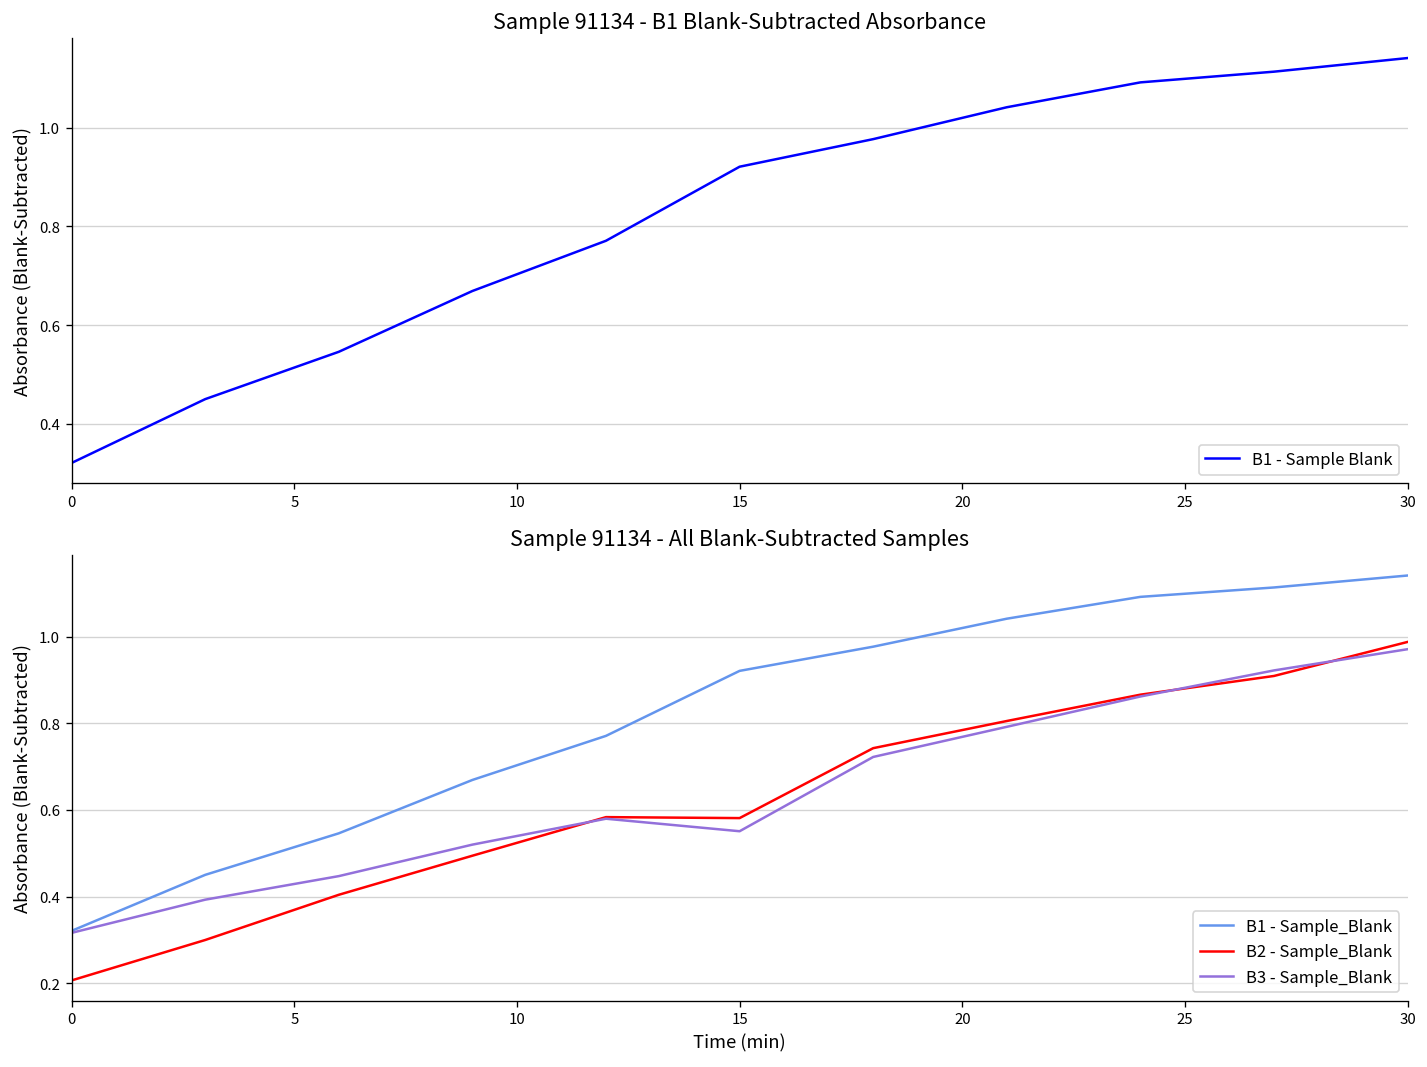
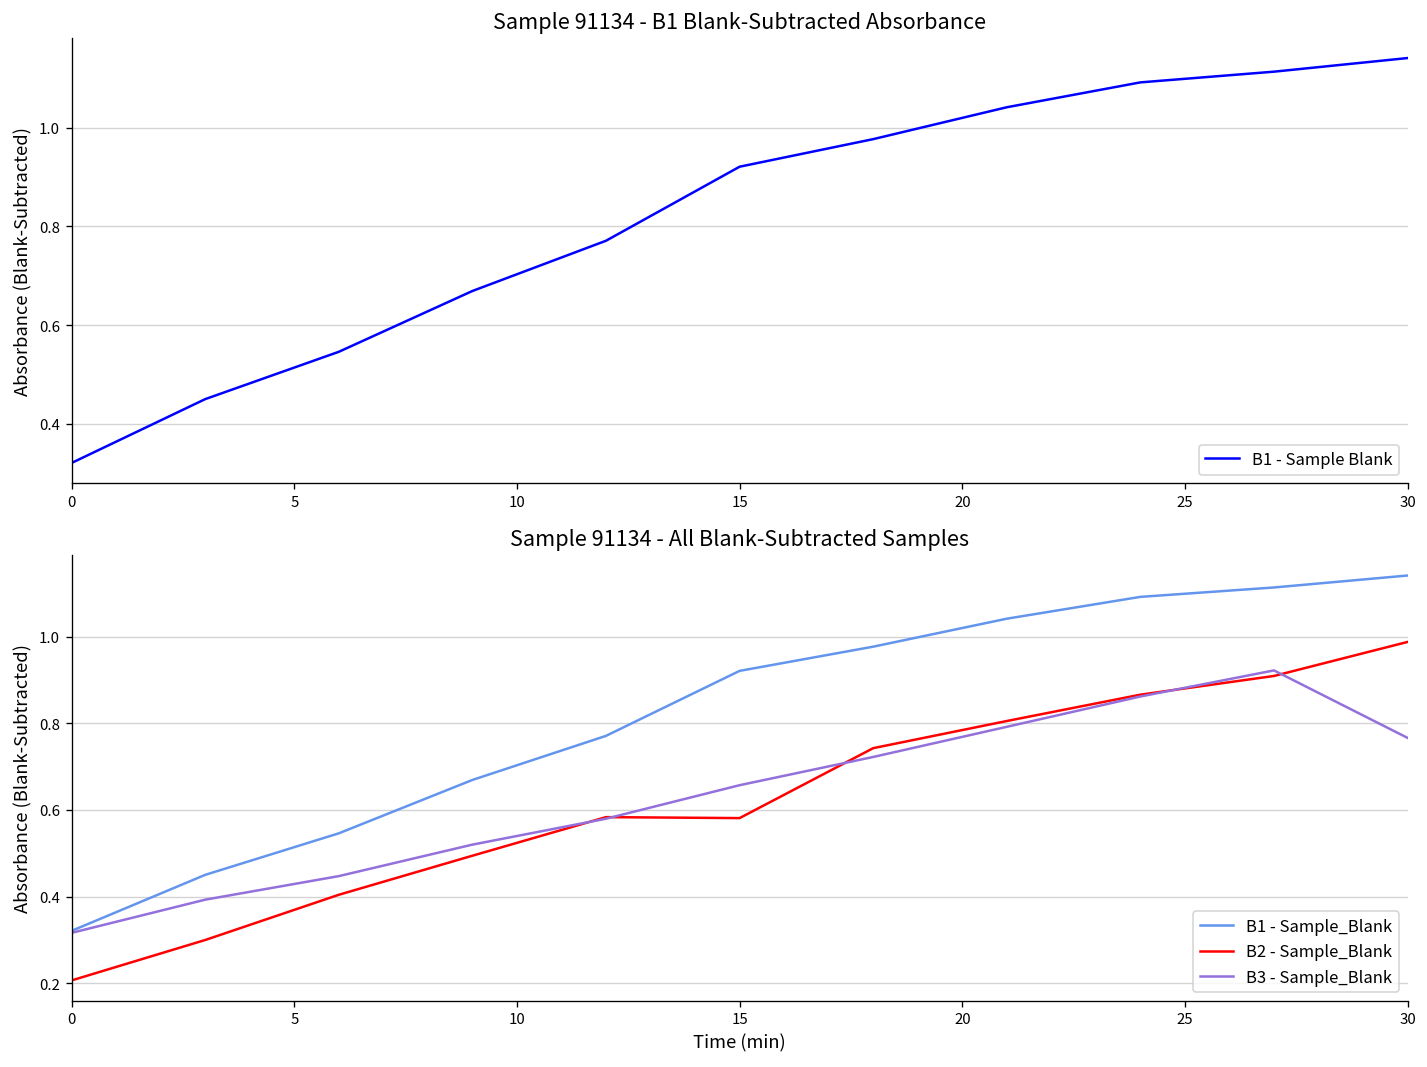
  {
    "Sample 91134 - B1 Blank-Subtracted Absorbance": {
      "0": 0.32,
      "15": 0.92,
      "30": 1.14
    },
    "Sample 91134 - All Blank-Subtracted Samples": {
      "B1 - Sample_Blank": {
        "15": 0.92,
        "30": 1.14
      },
      "B2 - Sample_Blank": {
        "0": 0.21,
        "15": 0.58,
        "30": 0.99
      },
      "B3 - Sample_Blank": {
-       "15": 0.55,
-       "30": 0.97
+       "15": 0.66,
+       "30": 0.77
      }
    }
  }
